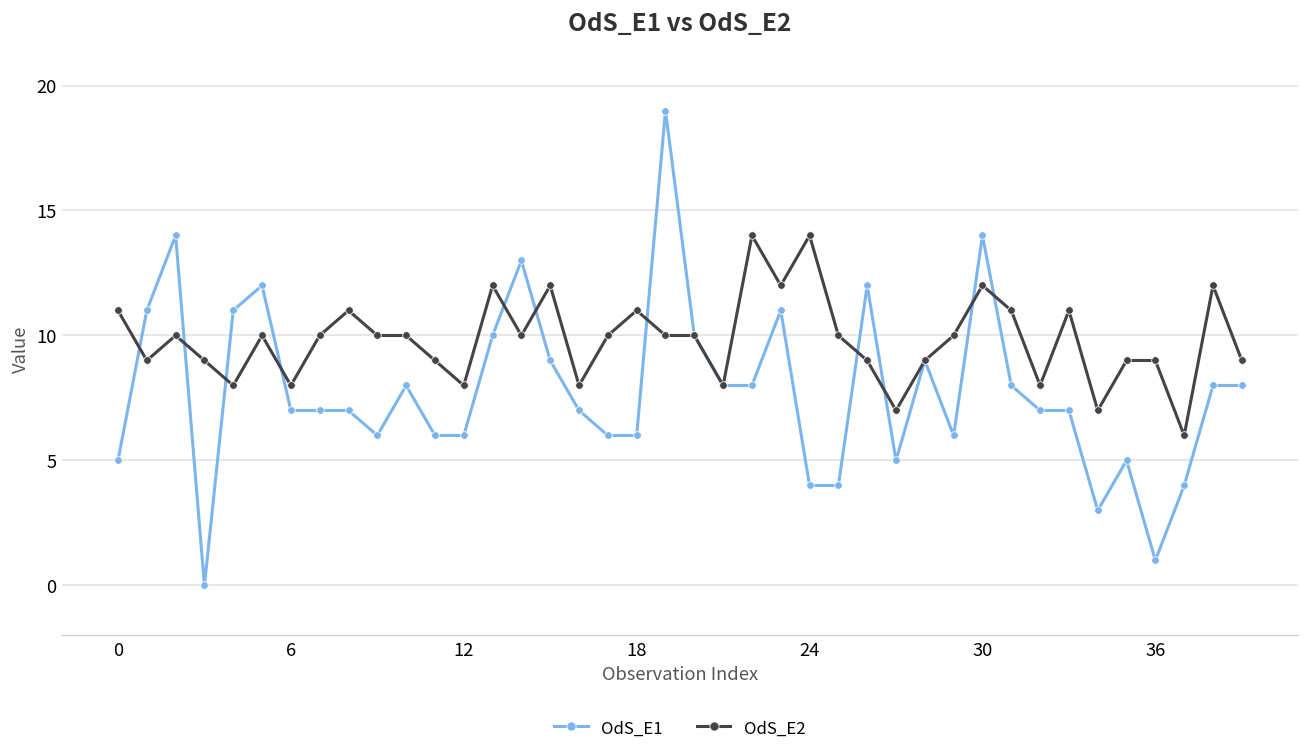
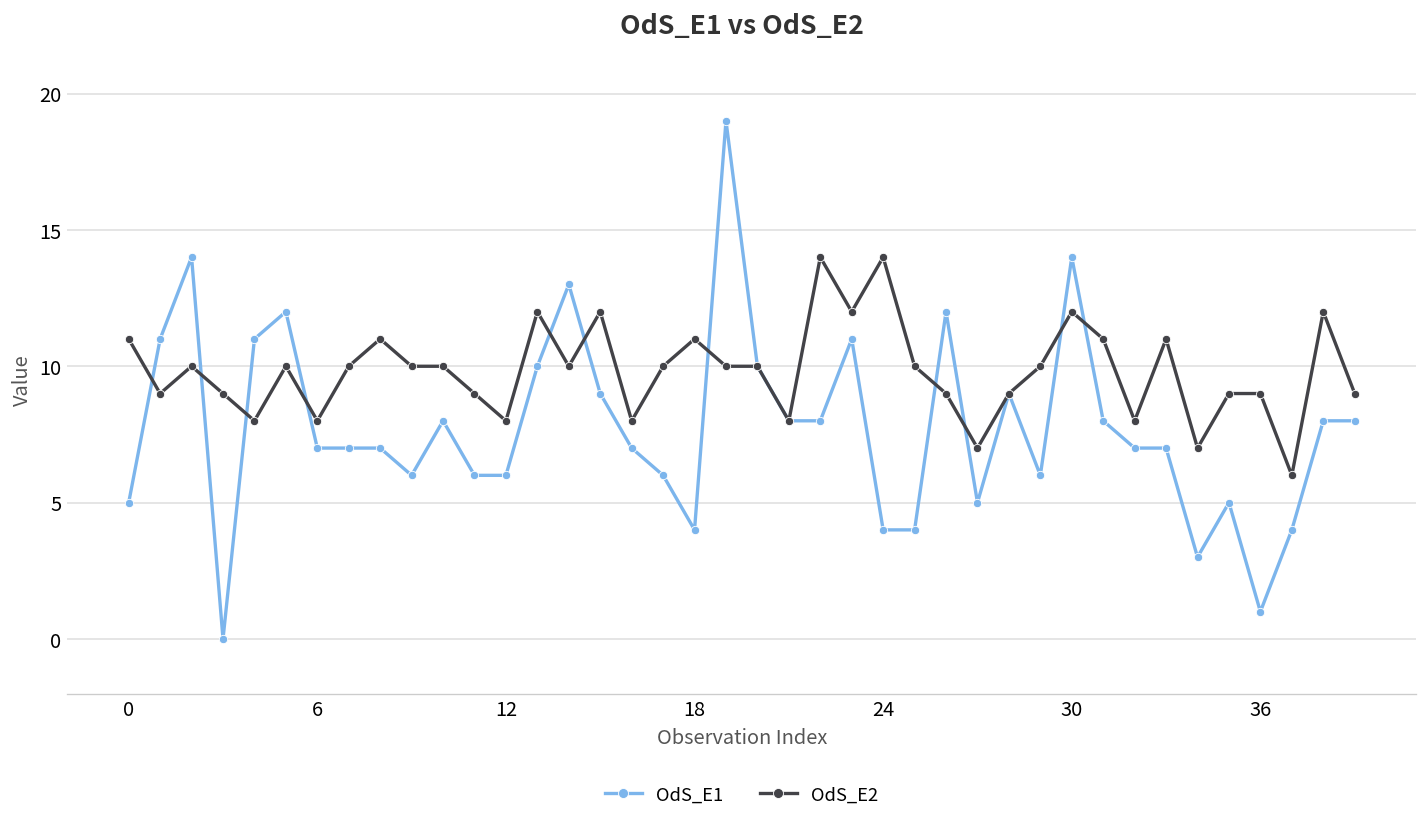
  {
    "OdS_E1": {
      "0": 5,
      "6": 7,
      "12": 6,
-     "18": 6,
+     "18": 4,
      "24": 4,
      "30": 14,
      "36": 1
    },
    "OdS_E2": {
      "0": 11,
      "6": 8,
      "12": 8,
      "18": 11,
      "24": 14,
      "30": 12,
      "36": 9
    }
  }
